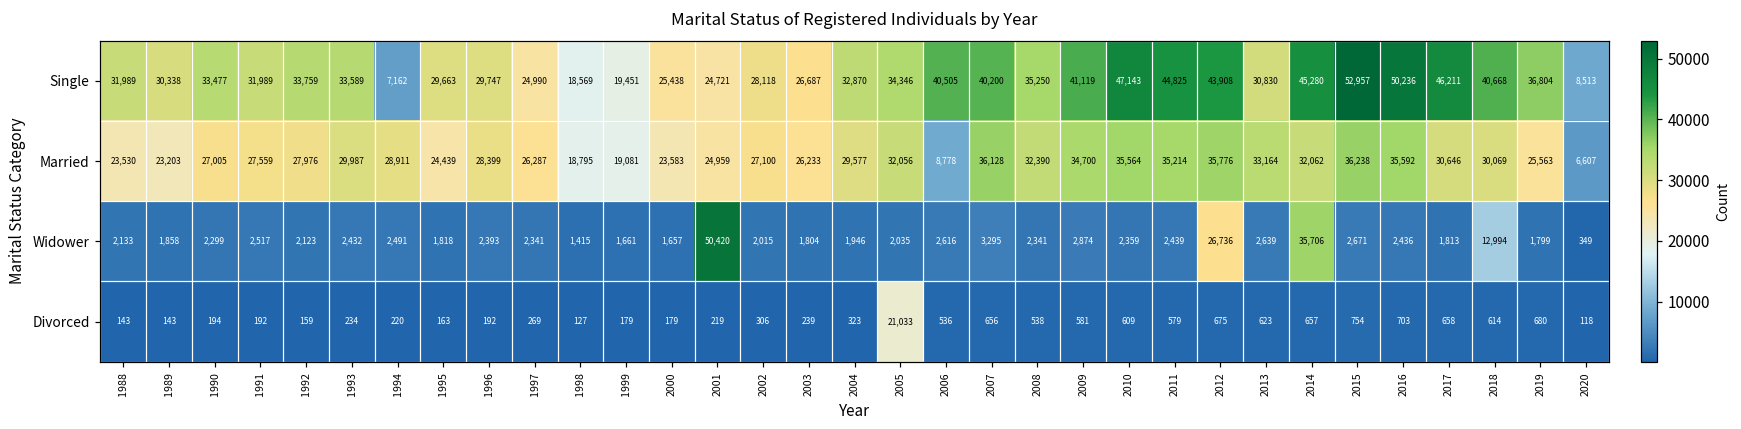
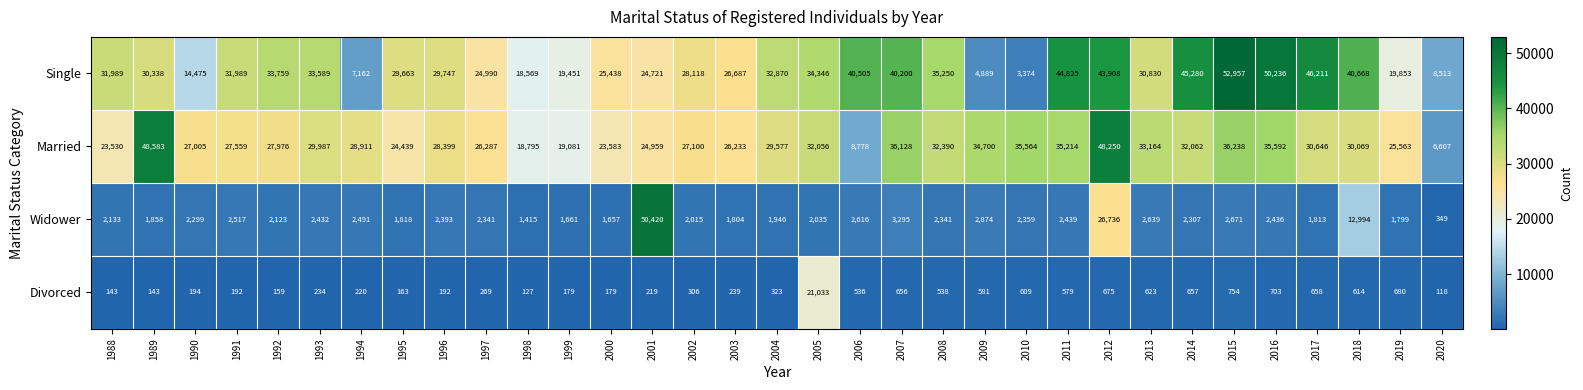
  {
    "Single": {
      "1988": "31,989",
      "1989": "30,338",
-     "1990": "33,477",
+     "1990": "14,475",
      "1991": "31,989",
      "1992": "33,759",
      "1993": "33,589",
      "1994": "7,162",
      "1995": "29,663",
      "1996": "29,747",
      "1997": "24,990",
      "1998": "18,569",
      "1999": "19,451",
      "2000": "25,438",
      "2001": "24,721",
      "2002": "28,118",
      "2003": "26,687",
      "2004": "32,870",
      "2005": "34,346",
      "2006": "40,505",
      "2007": "40,200",
      "2008": "35,250",
-     "2009": "41,119",
-     "2010": "47,143",
+     "2009": "4,889",
+     "2010": "3,374",
      "2011": "44,825",
      "2012": "43,908",
      "2013": "30,830",
      "2014": "45,280",
      "2015": "52,957",
      "2016": "50,236",
      "2017": "46,211",
      "2018": "40,668",
-     "2019": "36,804",
+     "2019": "19,853",
      "2020": "8,513"
    },
    "Married": {
      "1988": "23,530",
-     "1989": "23,203",
+     "1989": "48,583",
      "1990": "27,005",
      "1991": "27,559",
      "1992": "27,976",
      "1993": "29,987",
      "1994": "28,911",
      "1995": "24,439",
      "1996": "28,399",
      "1997": "26,287",
      "1998": "18,795",
      "1999": "19,081",
      "2000": "23,583",
      "2001": "24,959",
      "2002": "27,100",
      "2003": "26,233",
      "2004": "29,577",
      "2005": "32,056",
      "2006": "8,778",
      "2007": "36,128",
      "2008": "32,390",
      "2009": "34,700",
      "2010": "35,564",
      "2011": "35,214",
-     "2012": "35,776",
+     "2012": "48,250",
      "2013": "33,164",
      "2014": "32,062",
      "2015": "36,238",
      "2016": "35,592",
      "2017": "30,646",
      "2018": "30,069",
      "2019": "25,563",
      "2020": "6,607"
    },
    "Widower": {
      "1988": "2,133",
      "1989": "1,858",
      "1990": "2,299",
      "1991": "2,517",
      "1992": "2,123",
      "1993": "2,432",
      "1994": "2,491",
      "1995": "1,818",
      "1996": "2,393",
      "1997": "2,341",
      "1998": "1,415",
      "1999": "1,661",
      "2000": "1,657",
      "2001": "50,420",
      "2002": "2,015",
      "2003": "1,804",
      "2004": "1,946",
      "2005": "2,035",
      "2006": "2,616",
      "2007": "3,295",
      "2008": "2,341",
      "2009": "2,874",
      "2010": "2,359",
      "2011": "2,439",
      "2012": "26,736",
      "2013": "2,639",
-     "2014": "35,706",
+     "2014": "2,307",
      "2015": "2,671",
      "2016": "2,436",
      "2017": "1,813",
      "2018": "12,994",
      "2019": "1,799",
      "2020": "349"
    },
    "Divorced": {
      "1988": "143",
      "1989": "143",
      "1990": "194",
      "1991": "192",
      "1992": "159",
      "1993": "234",
      "1994": "220",
      "1995": "163",
      "1996": "192",
      "1997": "269",
      "1998": "127",
      "1999": "179",
      "2000": "179",
      "2001": "219",
      "2002": "306",
      "2003": "239",
      "2004": "323",
      "2005": "21,033",
      "2006": "536",
      "2007": "656",
      "2008": "538",
      "2009": "581",
      "2010": "609",
      "2011": "579",
      "2012": "675",
      "2013": "623",
      "2014": "657",
      "2015": "754",
      "2016": "703",
      "2017": "658",
      "2018": "614",
      "2019": "680",
      "2020": "118"
    }
  }
